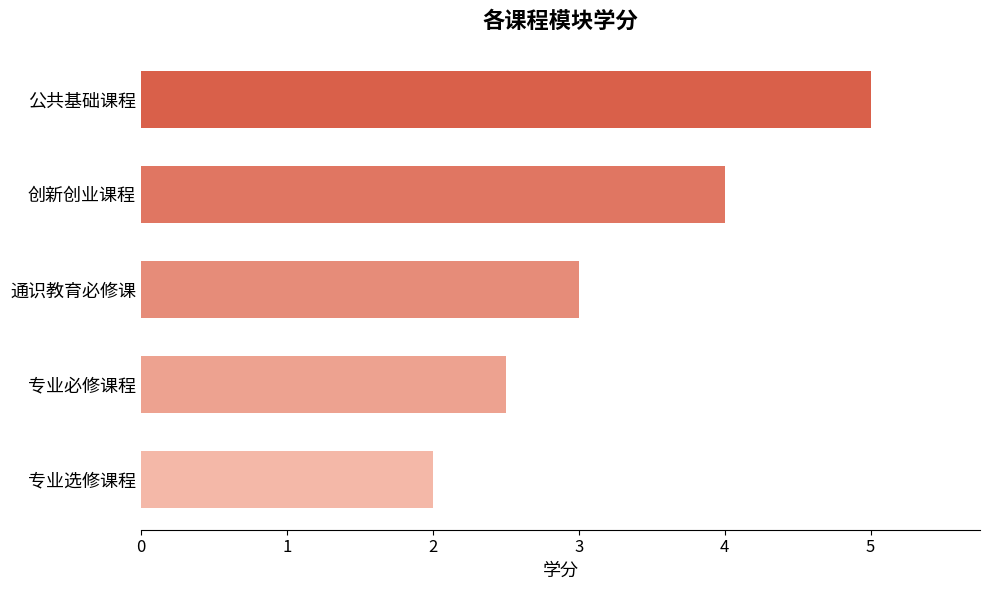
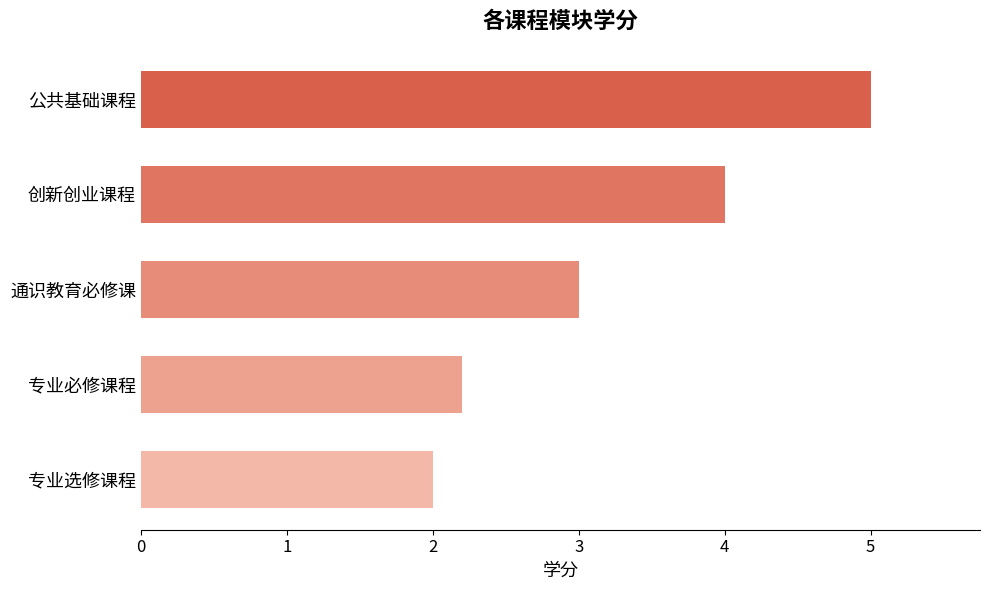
  {
    "公共基础课程": 5.0,
    "创新创业课程": 4.0,
    "通识教育必修课": 3.0,
-   "专业必修课程": 2.5,
+   "专业必修课程": 2.2,
    "专业选修课程": 2.0
  }
